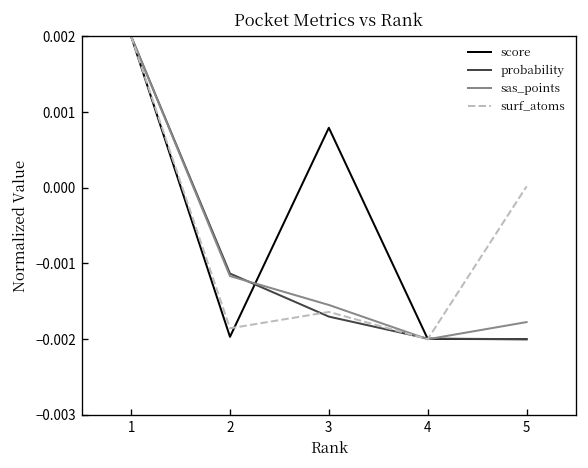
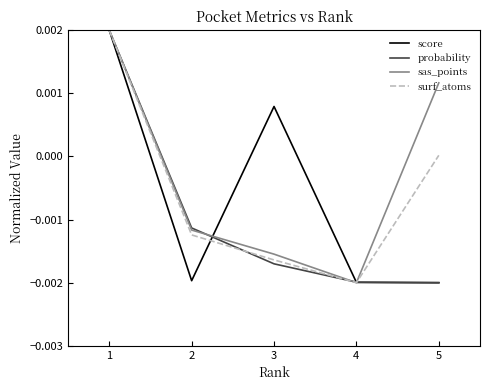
  {
    "score": {
      "2": -0.0020,
      "3": 0.0008
    },
    "probability": {
      "3": -0.0017
    },
    "sas_points": {
      "3": -0.0015,
-     "5": -0.0018
+     "5": 0.0012
    },
    "surf_atoms": {
-     "2": -0.0019,
+     "2": -0.0012,
      "3": -0.0016,
      "5": 0.0000
    }
  }
